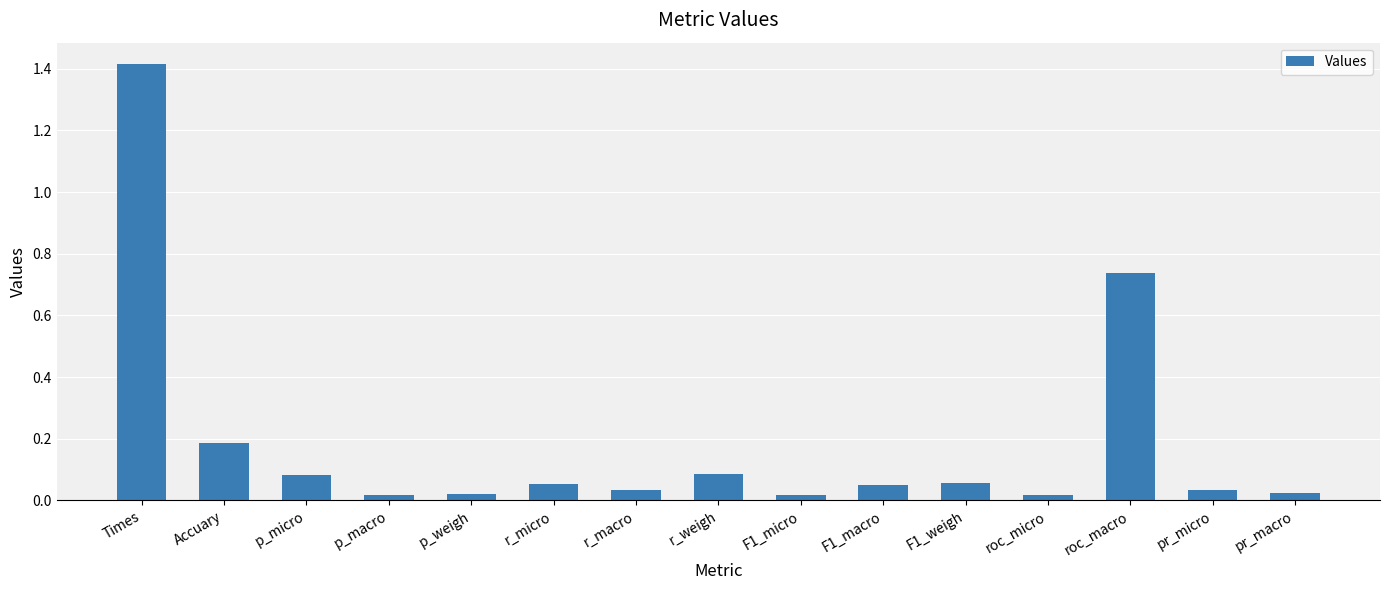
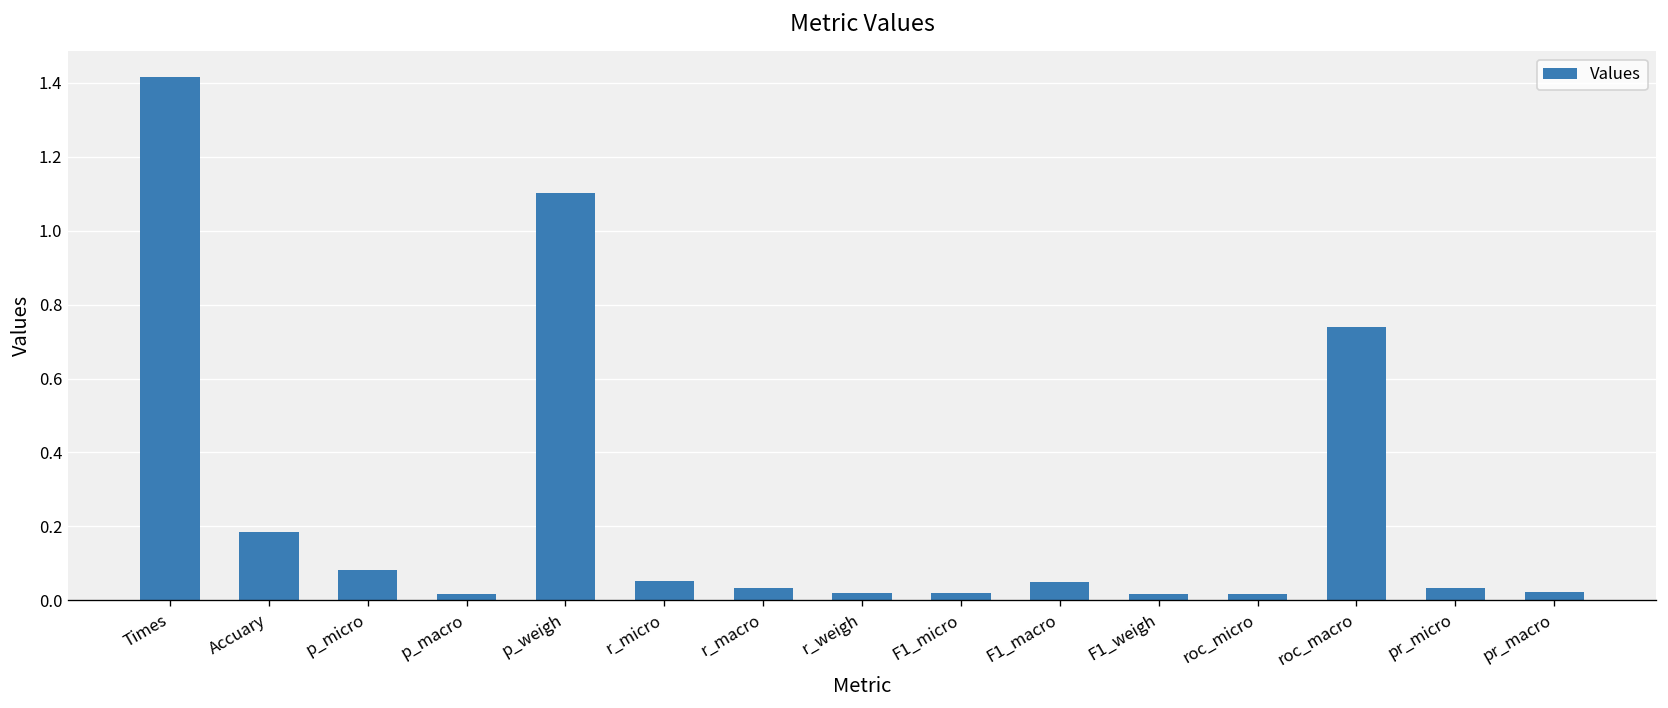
  {
    "Times": 1.41,
    "Accuary": 0.19,
    "p_micro": 0.08,
    "p_macro": 0.02,
-   "p_weigh": 0.02,
+   "p_weigh": 1.10,
    "r_micro": 0.05,
    "r_macro": 0.03,
-   "r_weigh": 0.09,
+   "r_weigh": 0.02,
    "F1_micro": 0.02,
    "F1_macro": 0.05,
-   "F1_weigh": 0.06,
+   "F1_weigh": 0.02,
    "roc_micro": 0.02,
    "roc_macro": 0.74,
    "pr_micro": 0.03,
    "pr_macro": 0.02
  }
